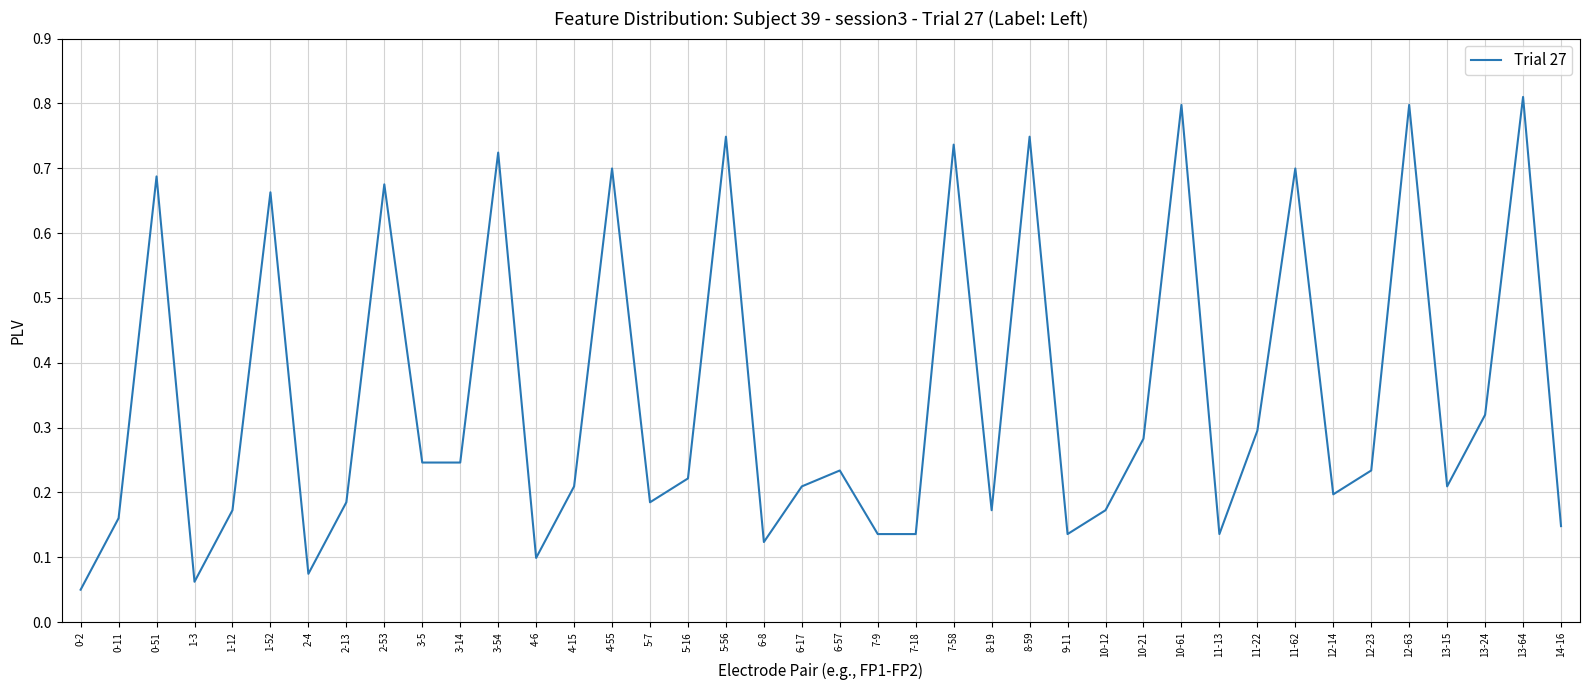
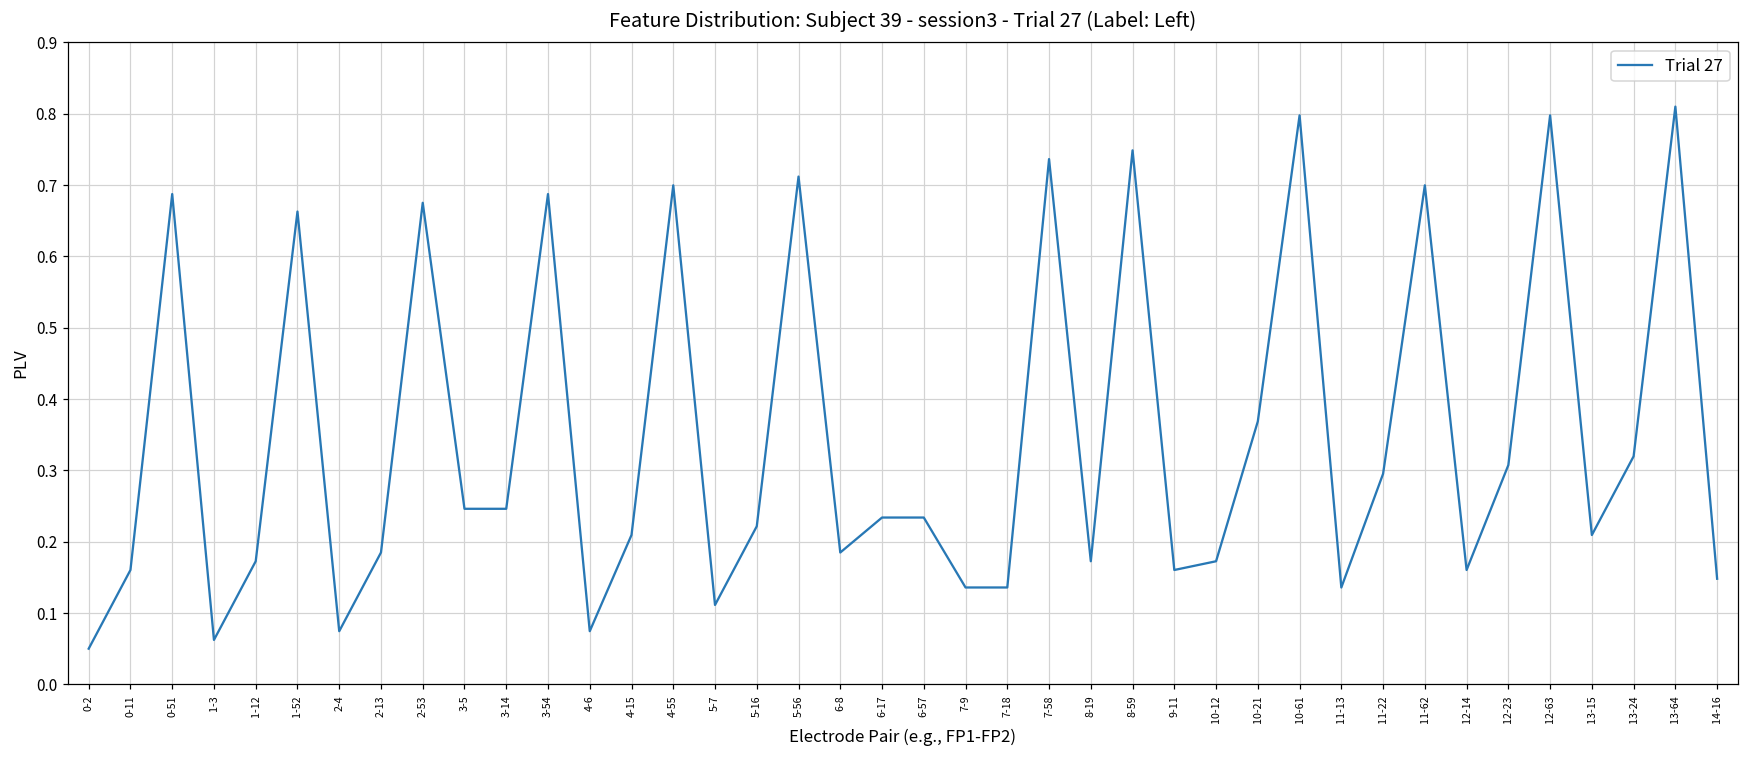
  {
    "0-2": 0.05,
    "0-11": 0.16,
    "0-51": 0.69,
    "1-3": 0.06,
    "1-12": 0.17,
    "1-52": 0.66,
    "2-4": 0.07,
    "2-13": 0.18,
    "2-53": 0.68,
    "3-5": 0.25,
    "3-14": 0.25,
-   "3-54": 0.72,
-   "4-6": 0.10,
+   "3-54": 0.69,
+   "4-6": 0.07,
    "4-15": 0.21,
    "4-55": 0.70,
-   "5-7": 0.18,
+   "5-7": 0.11,
    "5-16": 0.22,
-   "5-56": 0.75,
-   "6-8": 0.12,
-   "6-17": 0.21,
+   "5-56": 0.71,
+   "6-8": 0.18,
+   "6-17": 0.23,
    "6-57": 0.23,
    "7-9": 0.14,
    "7-18": 0.14,
    "7-58": 0.74,
    "8-19": 0.17,
    "8-59": 0.75,
-   "9-11": 0.14,
+   "9-11": 0.16,
    "10-12": 0.17,
-   "10-21": 0.28,
+   "10-21": 0.37,
    "10-61": 0.80,
    "11-13": 0.14,
    "11-22": 0.30,
    "11-62": 0.70,
-   "12-14": 0.20,
-   "12-23": 0.23,
+   "12-14": 0.16,
+   "12-23": 0.31,
    "12-63": 0.80,
    "13-15": 0.21,
    "13-24": 0.32,
    "13-64": 0.81,
    "14-16": 0.15
  }
